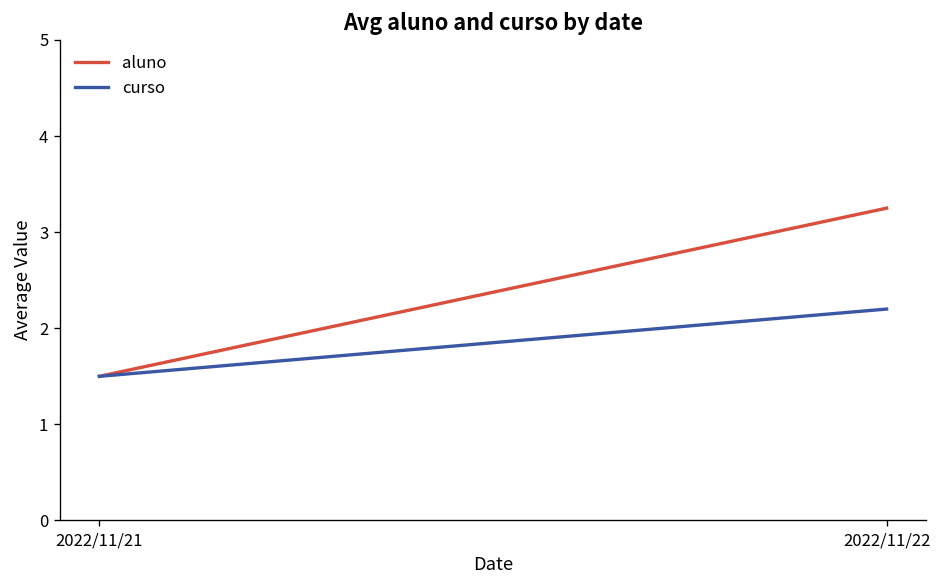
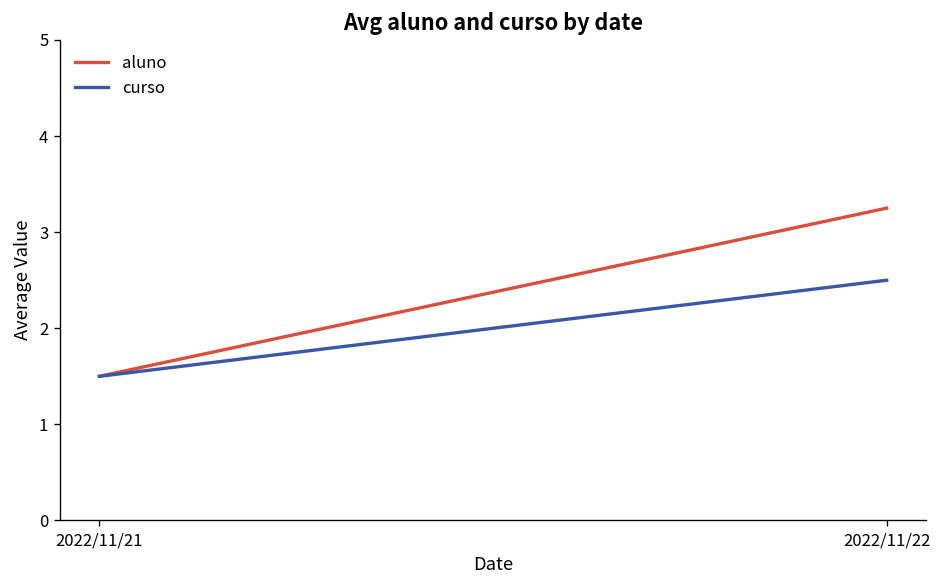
  {
    "aluno": {
      "2022/11/22": 3.3
    },
    "curso": {
-     "2022/11/22": 2.2
+     "2022/11/22": 2.5
    }
  }
